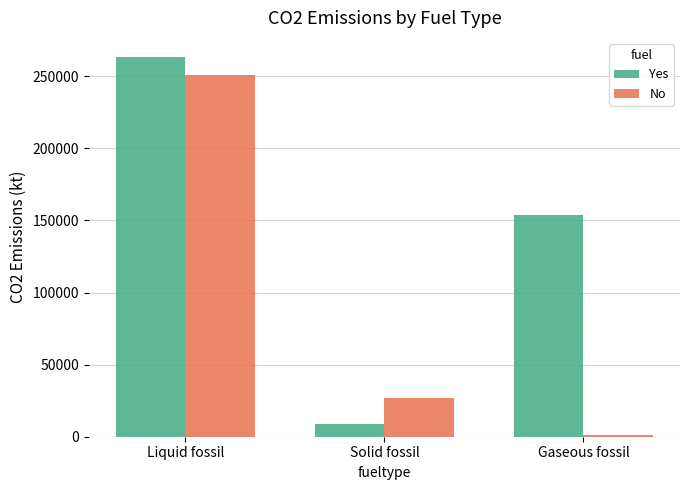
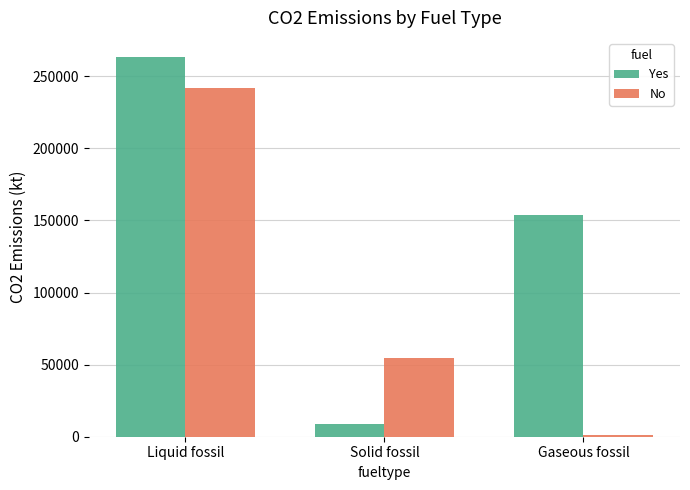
  {
    "Yes": {
      "Liquid fossil": 263000,
      "Solid fossil": 9000,
      "Gaseous fossil": 154000
    },
    "No": {
-     "Liquid fossil": 251000,
-     "Solid fossil": 27000
+     "Liquid fossil": 242000,
+     "Solid fossil": 54000
    }
  }
